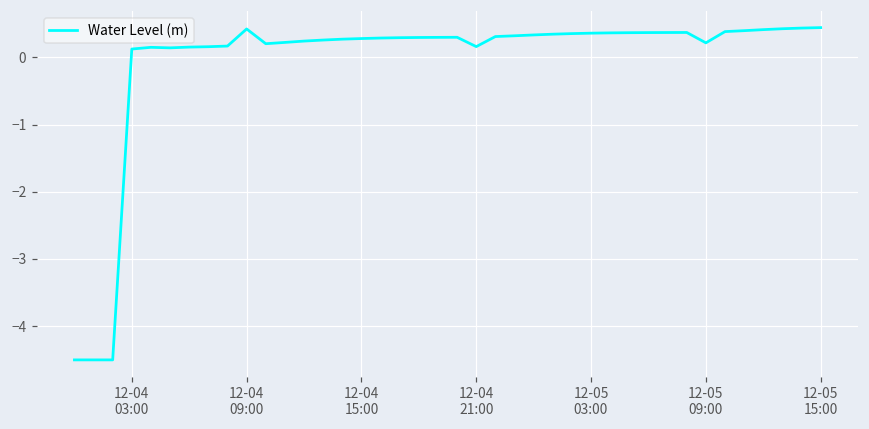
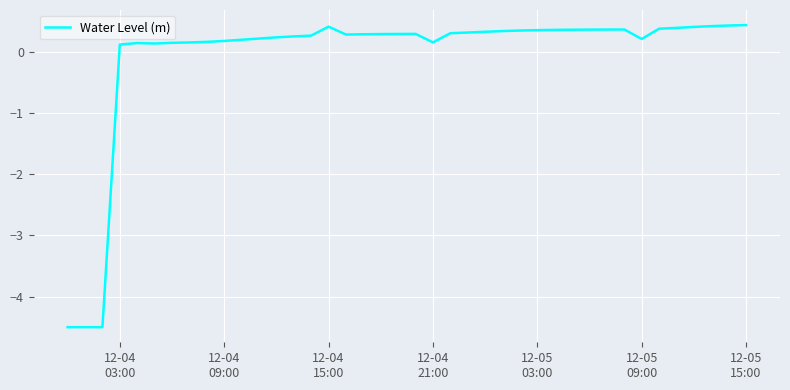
  {
    "12-04 03:00": 0.1,
-   "12-04 09:00": 0.4,
-   "12-04 15:00": 0.3,
+   "12-04 09:00": 0.2,
+   "12-04 15:00": 0.4,
    "12-04 21:00": 0.2,
    "12-05 03:00": 0.4,
    "12-05 09:00": 0.2,
    "12-05 15:00": 0.4
  }
